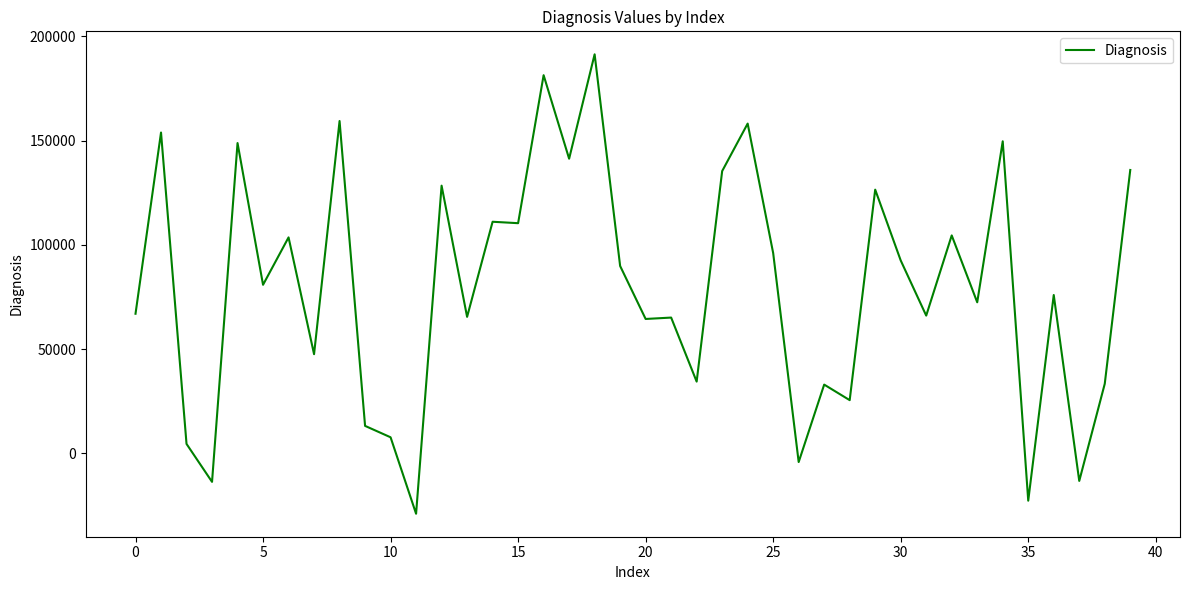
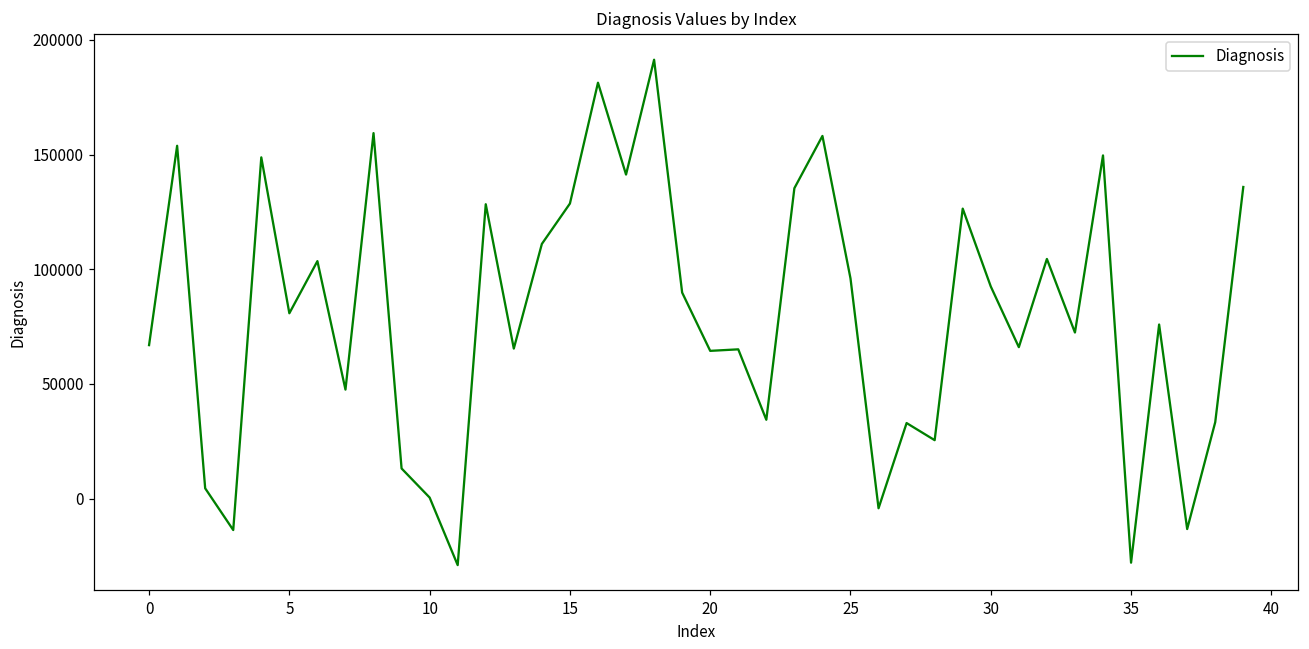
  {
    "0": 67000,
    "5": 81000,
-   "10": 8000,
-   "15": 110000,
+   "10": 0,
+   "15": 129000,
    "20": 64000,
    "25": 96000,
    "30": 92000,
-   "35": -23000
+   "35": -28000
  }
